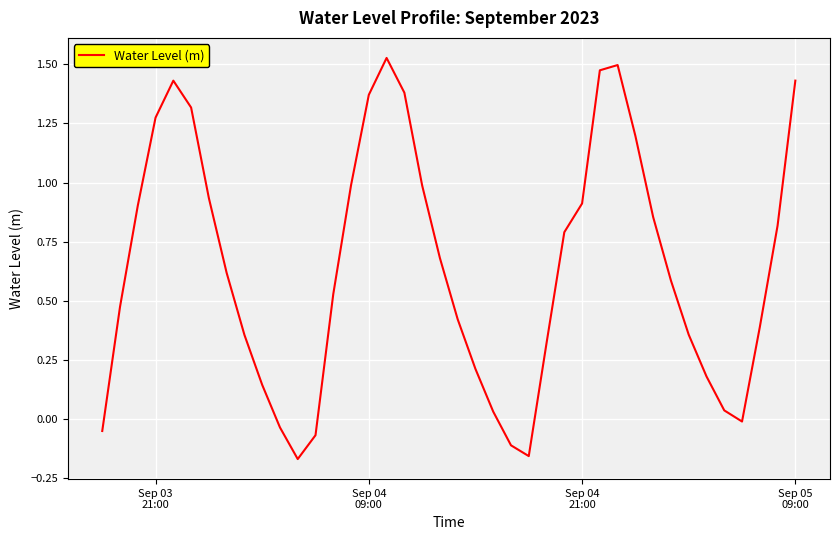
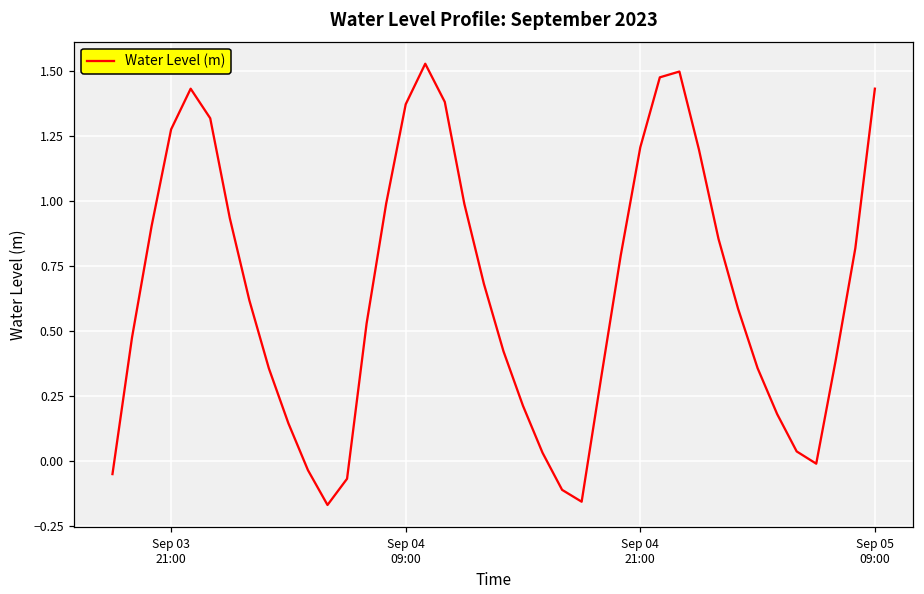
  {
    "Sep 03 21:00": 1.27,
    "Sep 04 09:00": 1.37,
-   "Sep 04 21:00": 0.91,
+   "Sep 04 21:00": 1.21,
    "Sep 05 09:00": 1.43
  }
